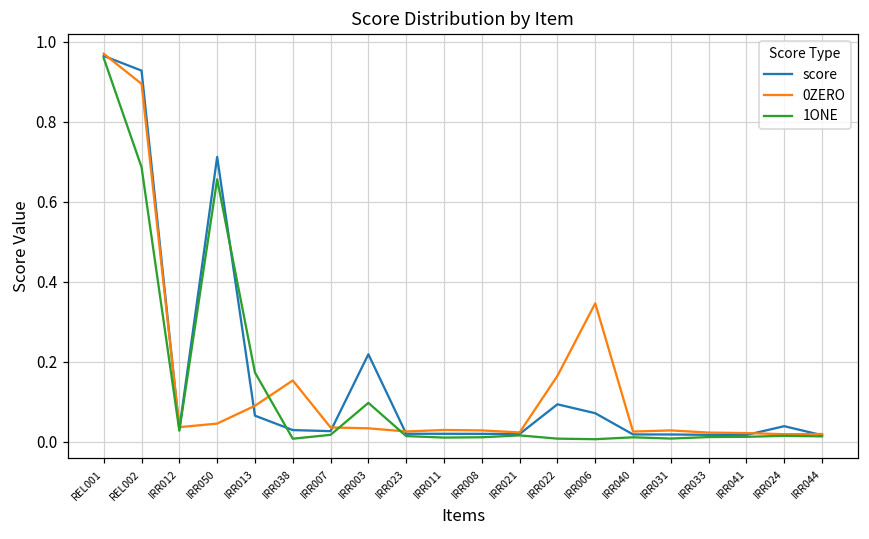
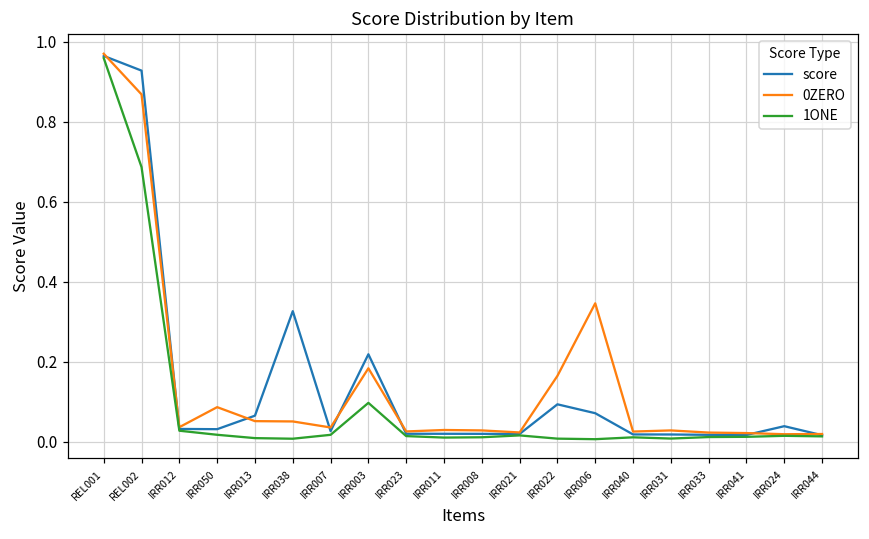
  {
    "score": {
      "REL002": 0.93,
-     "IRR050": 0.71,
+     "IRR050": 0.03,
      "IRR013": 0.06,
-     "IRR038": 0.03,
+     "IRR038": 0.33,
      "IRR007": 0.03,
      "IRR003": 0.22,
      "IRR011": 0.02,
      "IRR008": 0.02,
      "IRR022": 0.09,
      "IRR006": 0.07,
      "IRR040": 0.02,
      "IRR031": 0.02,
      "IRR024": 0.04
    },
    "0ZERO": {
-     "REL002": 0.89,
-     "IRR050": 0.04,
-     "IRR013": 0.09,
-     "IRR038": 0.15,
+     "REL002": 0.87,
+     "IRR050": 0.09,
+     "IRR013": 0.05,
+     "IRR038": 0.05,
      "IRR007": 0.04,
-     "IRR003": 0.03,
+     "IRR003": 0.18,
      "IRR011": 0.03,
      "IRR008": 0.03,
      "IRR022": 0.16,
      "IRR006": 0.35,
      "IRR040": 0.03,
      "IRR031": 0.03
    },
    "1ONE": {
      "REL002": 0.69,
-     "IRR050": 0.66,
-     "IRR013": 0.17,
+     "IRR050": 0.02,
+     "IRR013": 0.01,
      "IRR038": 0.01,
      "IRR007": 0.02,
      "IRR003": 0.10,
      "IRR011": 0.01,
      "IRR008": 0.01,
      "IRR022": 0.01,
      "IRR006": 0.01,
      "IRR040": 0.01,
      "IRR031": 0.01
    }
  }
